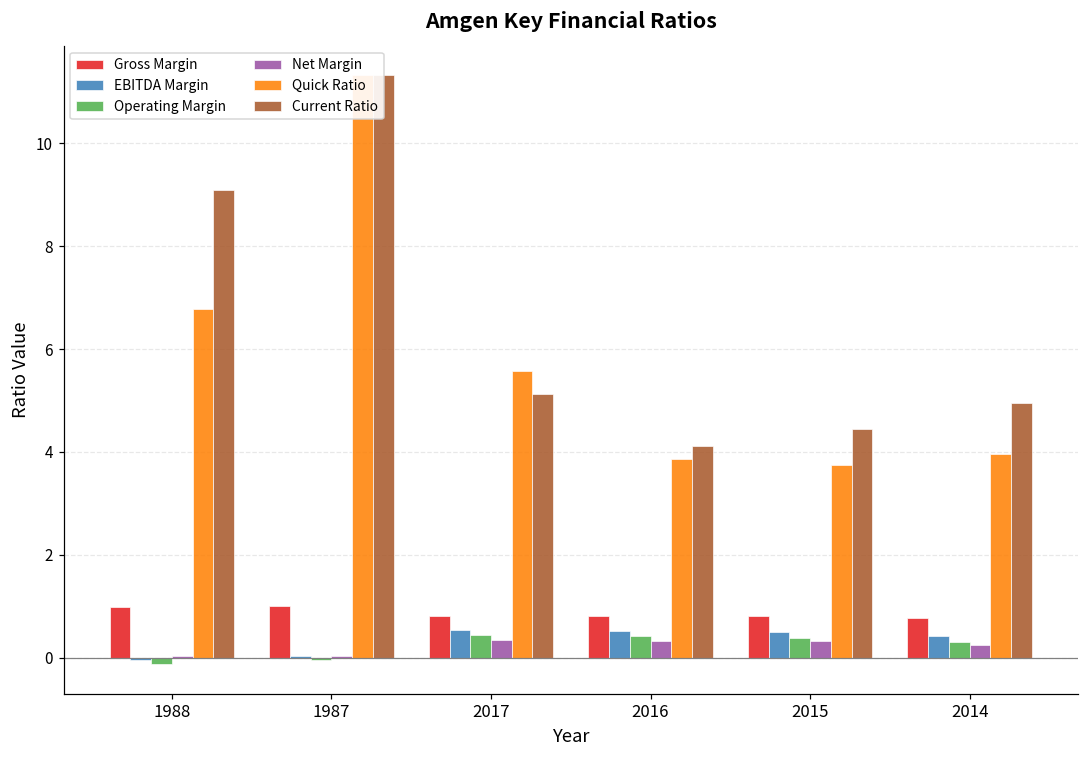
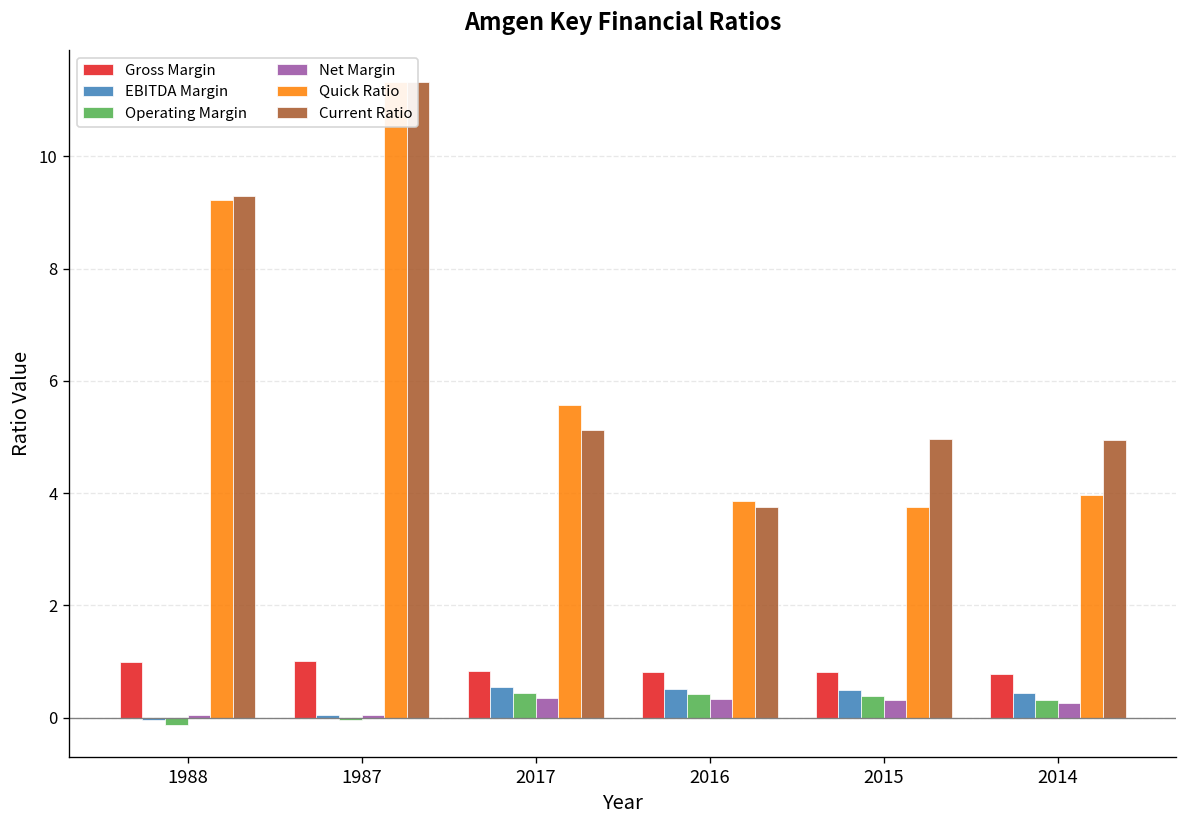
  {
    "Gross Margin": {
      "1988": 1.0,
      "1987": 1.0,
      "2017": 0.8,
      "2016": 0.8,
      "2015": 0.8,
      "2014": 0.8
    },
    "EBITDA Margin": {
      "2017": 0.5,
      "2016": 0.5,
      "2015": 0.5,
      "2014": 0.4
    },
    "Operating Margin": {
      "1988": -0.1,
      "2017": 0.4,
      "2016": 0.4,
      "2015": 0.4,
      "2014": 0.3
    },
    "Net Margin": {
      "2017": 0.4,
      "2016": 0.3,
      "2015": 0.3,
      "2014": 0.3
    },
    "Quick Ratio": {
-     "1988": 6.8,
+     "1988": 9.2,
      "2017": 5.6,
      "2016": 3.9,
      "2015": 3.8,
      "2014": 4.0
    },
    "Current Ratio": {
-     "1988": 9.1,
+     "1988": 9.3,
      "2017": 5.1,
-     "2016": 4.1,
-     "2015": 4.5,
+     "2016": 3.8,
+     "2015": 5.0,
      "2014": 5.0
    }
  }
